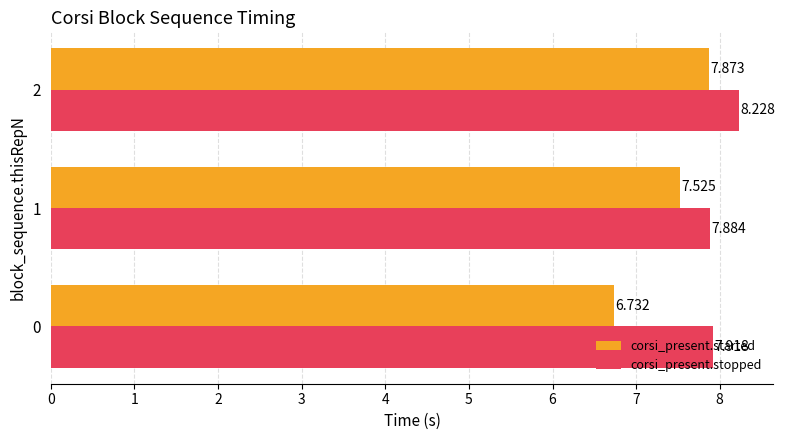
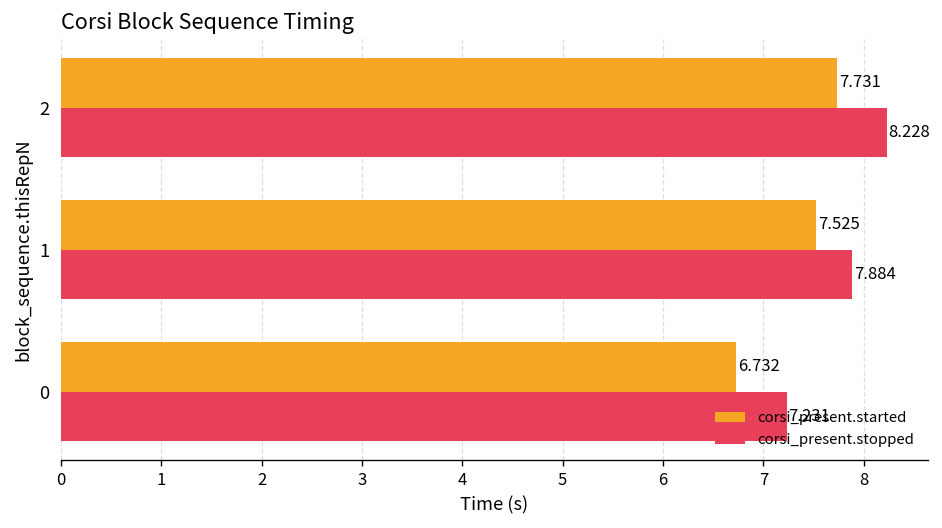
  {
    "corsi_present.started": {
-     "2": 7.873,
+     "2": 7.731,
      "1": 7.525,
      "0": 6.732
    },
    "corsi_present.stopped": {
      "2": 8.228,
      "1": 7.884,
-     "0": 7.918
+     "0": 7.231
    }
  }
